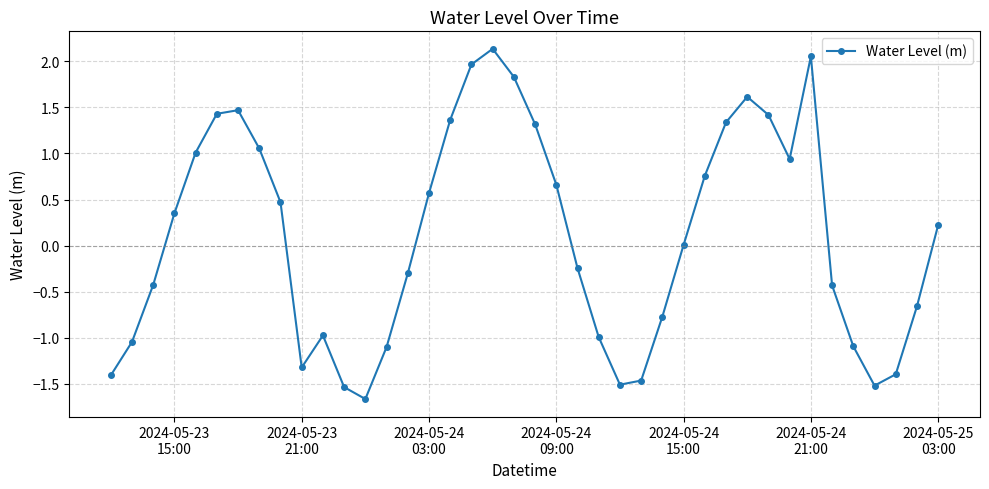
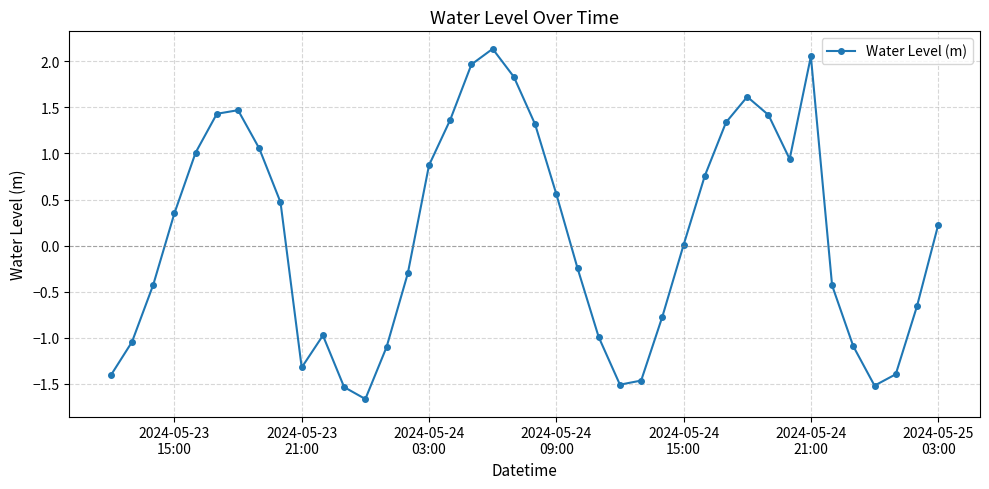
  {
    "2024-05-23 15:00": 0.4,
    "2024-05-23 21:00": -1.3,
-   "2024-05-24 03:00": 0.6,
-   "2024-05-24 09:00": 0.7,
+   "2024-05-24 03:00": 0.9,
+   "2024-05-24 09:00": 0.6,
    "2024-05-24 15:00": 0.0,
    "2024-05-24 21:00": 2.1,
    "2024-05-25 03:00": 0.2
  }
